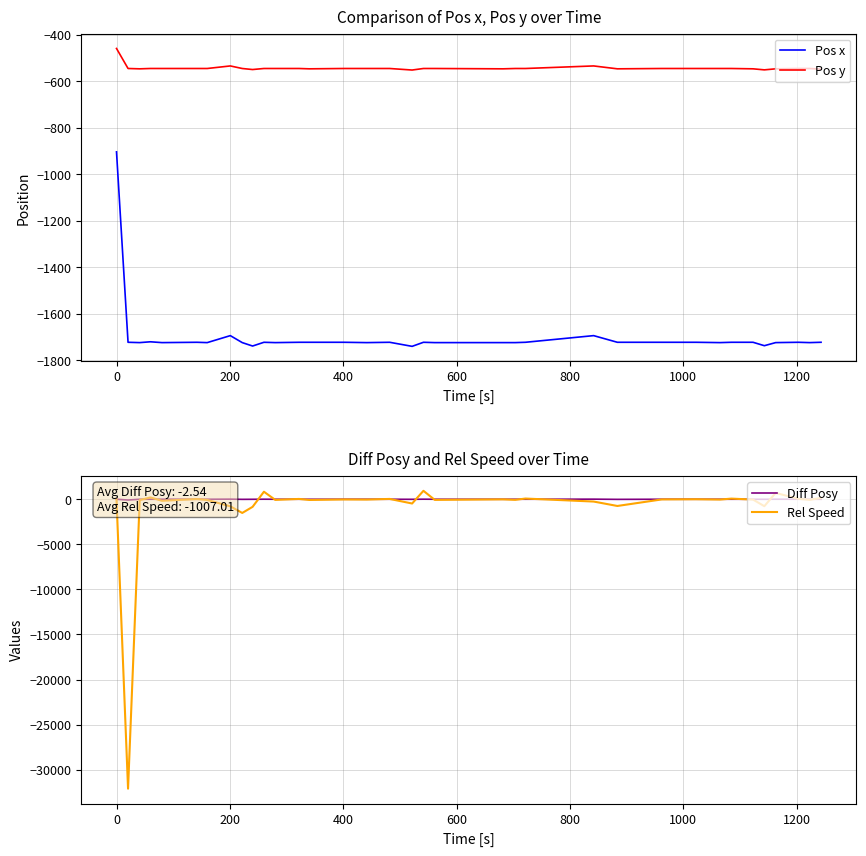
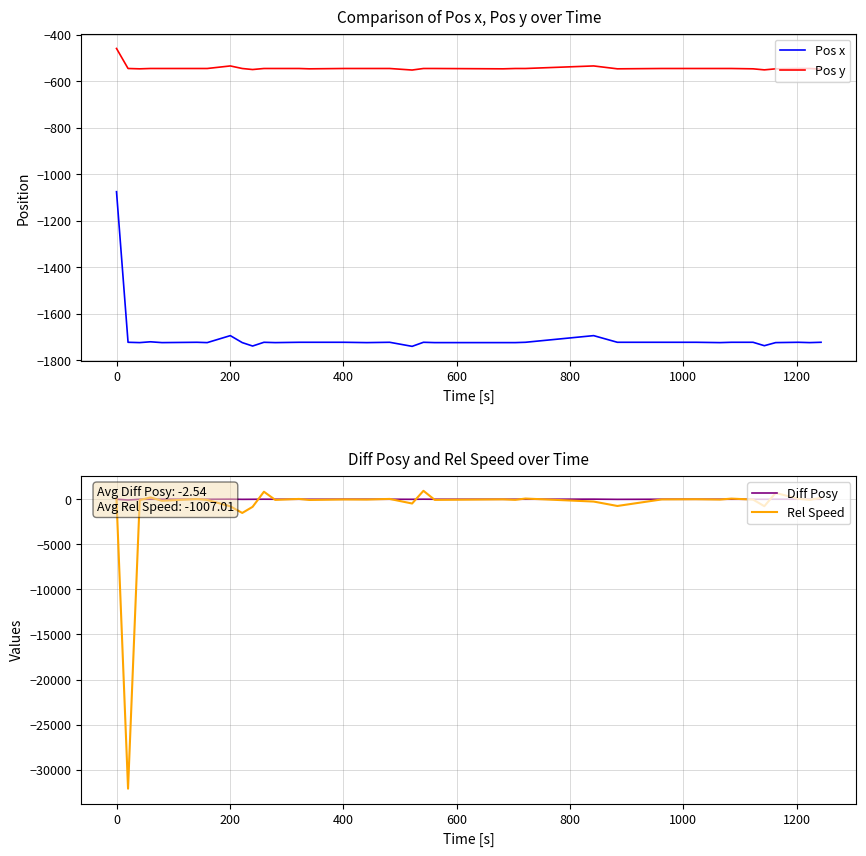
  {
    "Comparison of Pos x, Pos y over Time": {
      "Pos x": {
-       "0": -900
+       "0": -1070
      },
      "Pos y": {
        "0": -460
      }
    }
  }
